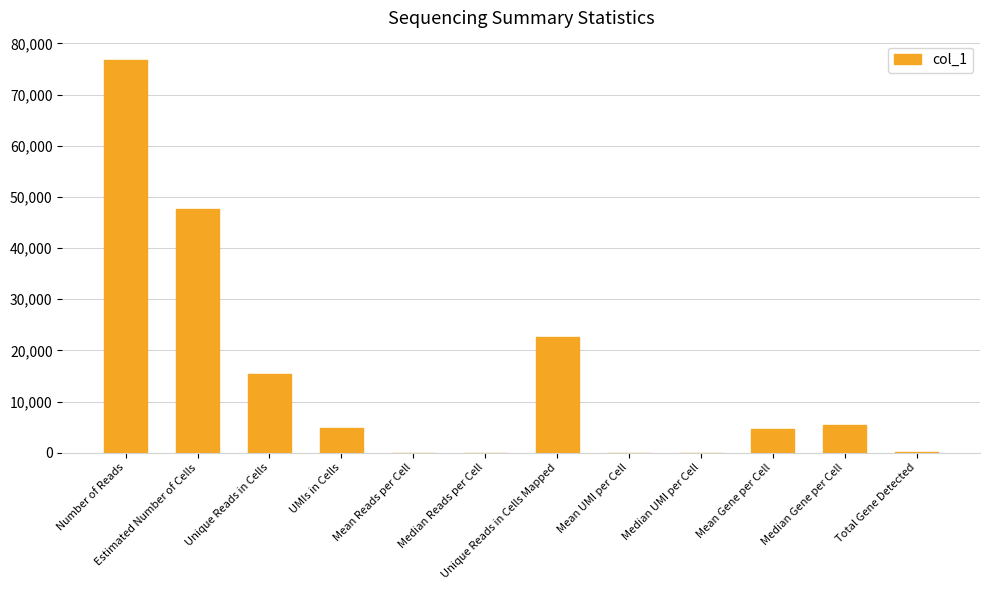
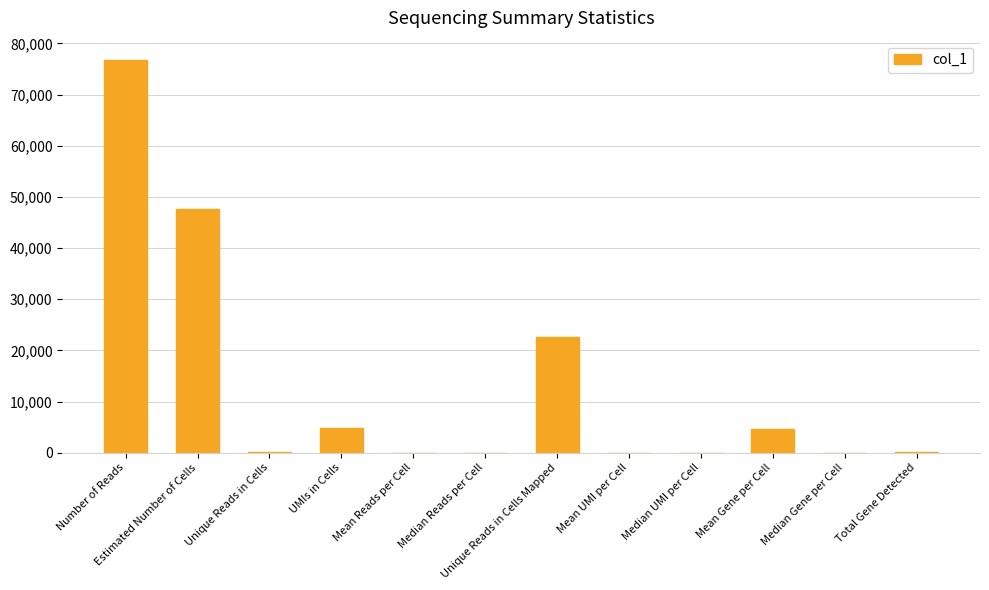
  {
    "Number of Reads": "77,000",
    "Estimated Number of Cells": "48,000",
-   "Unique Reads in Cells": "15,000",
+   "Unique Reads in Cells": "0",
    "UMIs in Cells": "5,000",
    "Unique Reads in Cells Mapped": "23,000",
    "Mean Gene per Cell": "5,000",
-   "Median Gene per Cell": "5,000"
+   "Median Gene per Cell": "0"
  }
